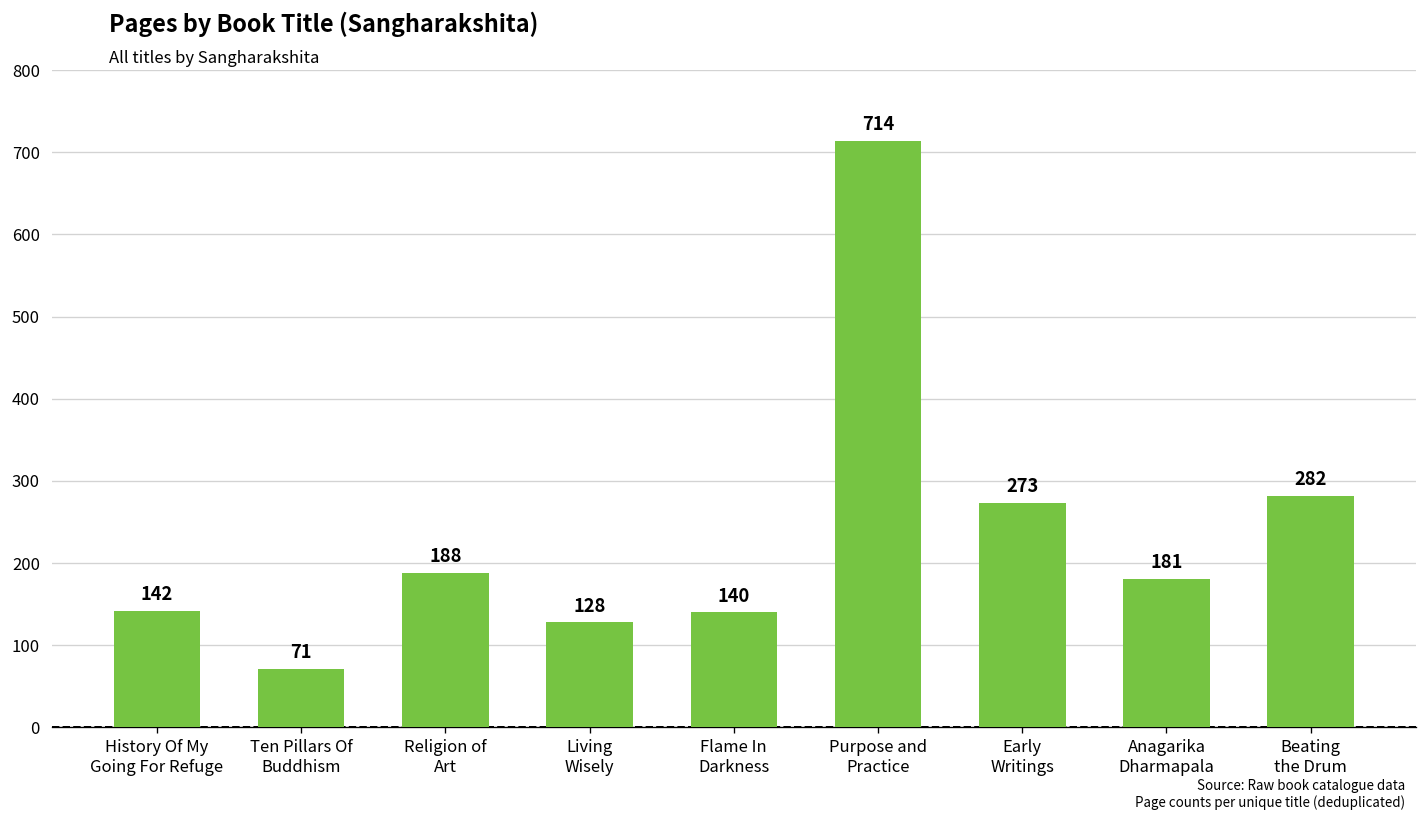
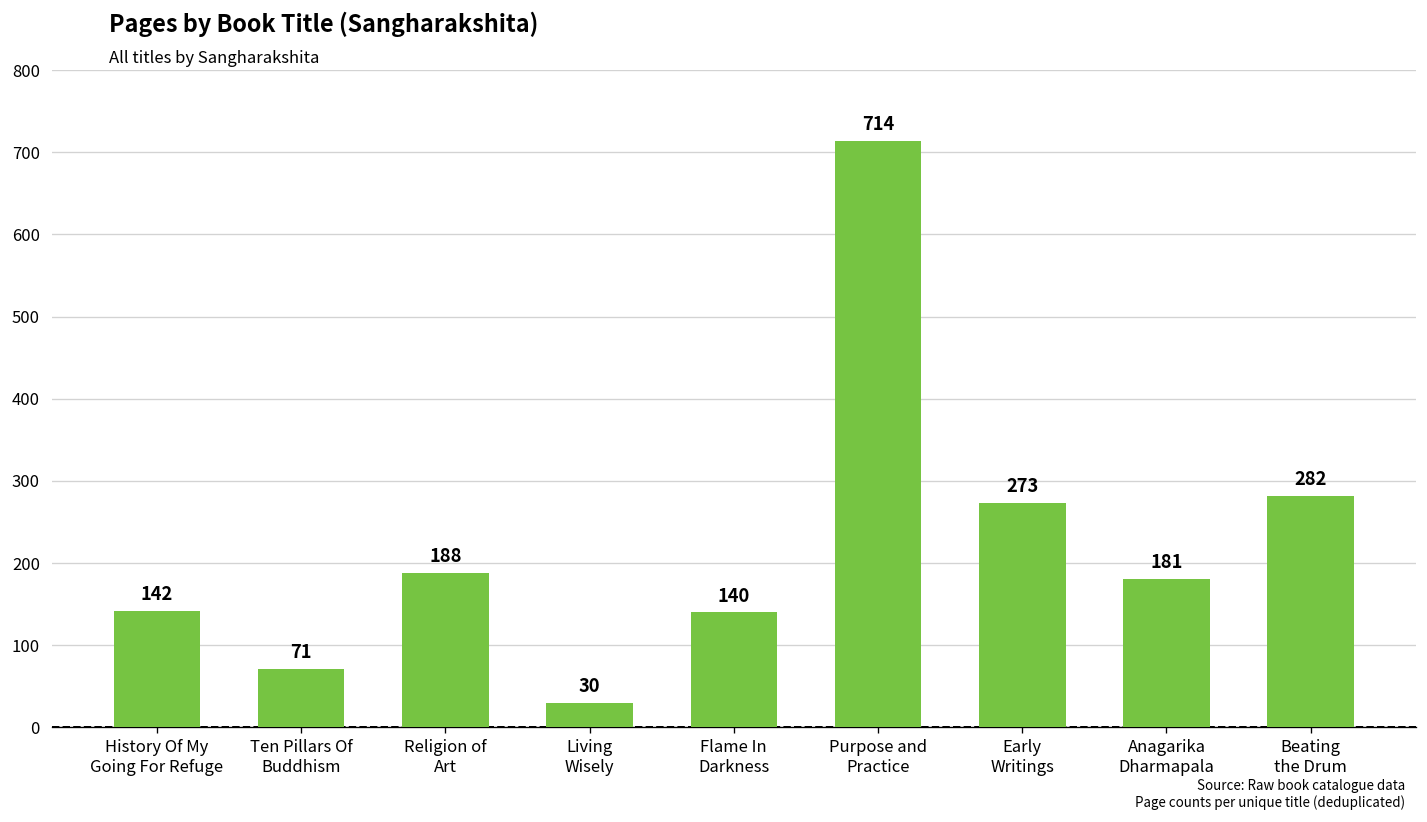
  {
    "History Of My Going For Refuge": 142,
    "Ten Pillars Of Buddhism": 71,
    "Religion of Art": 188,
-   "Living Wisely": 128,
+   "Living Wisely": 30,
    "Flame In Darkness": 140,
    "Purpose and Practice": 714,
    "Early Writings": 273,
    "Anagarika Dharmapala": 181,
    "Beating the Drum": 282
  }
